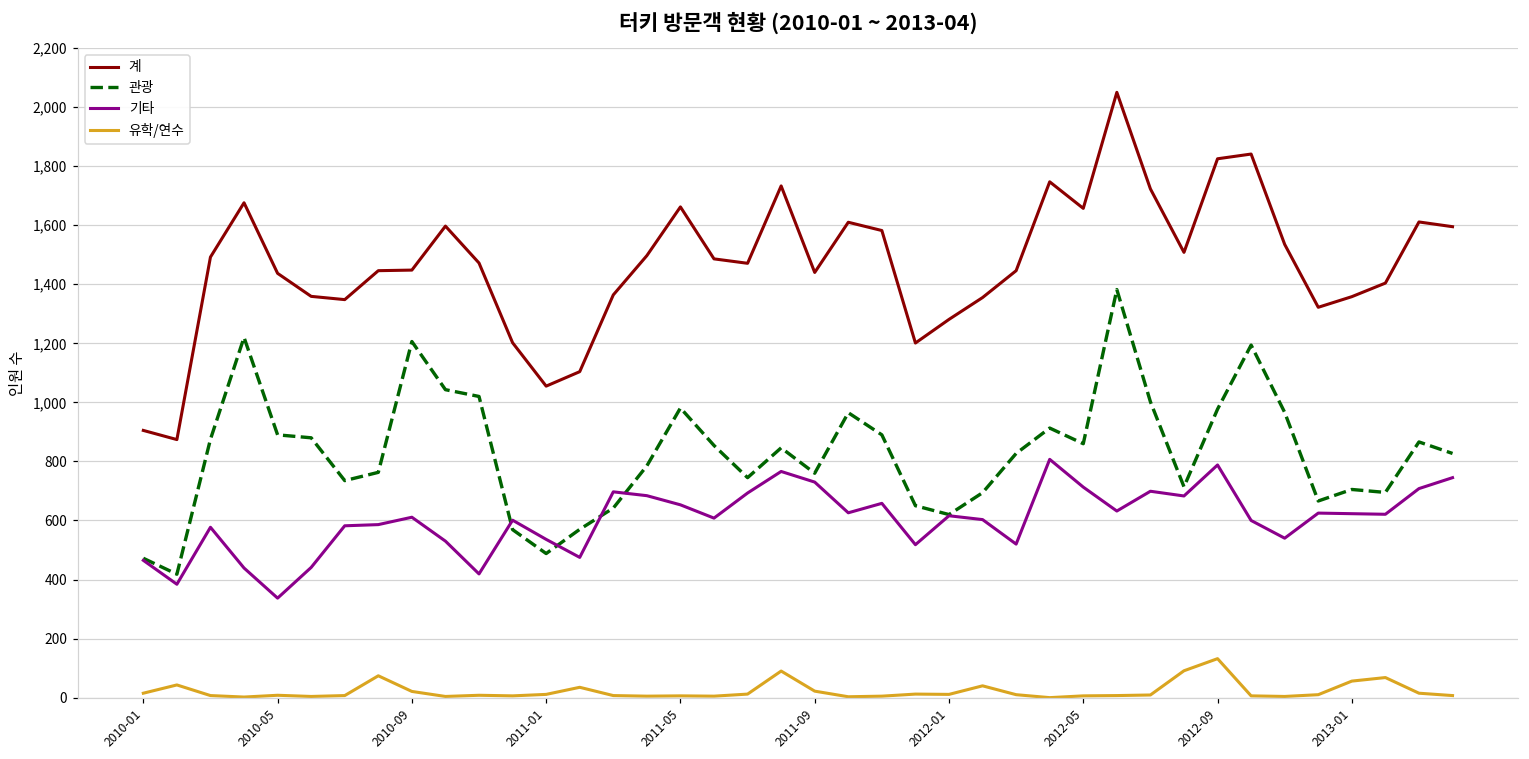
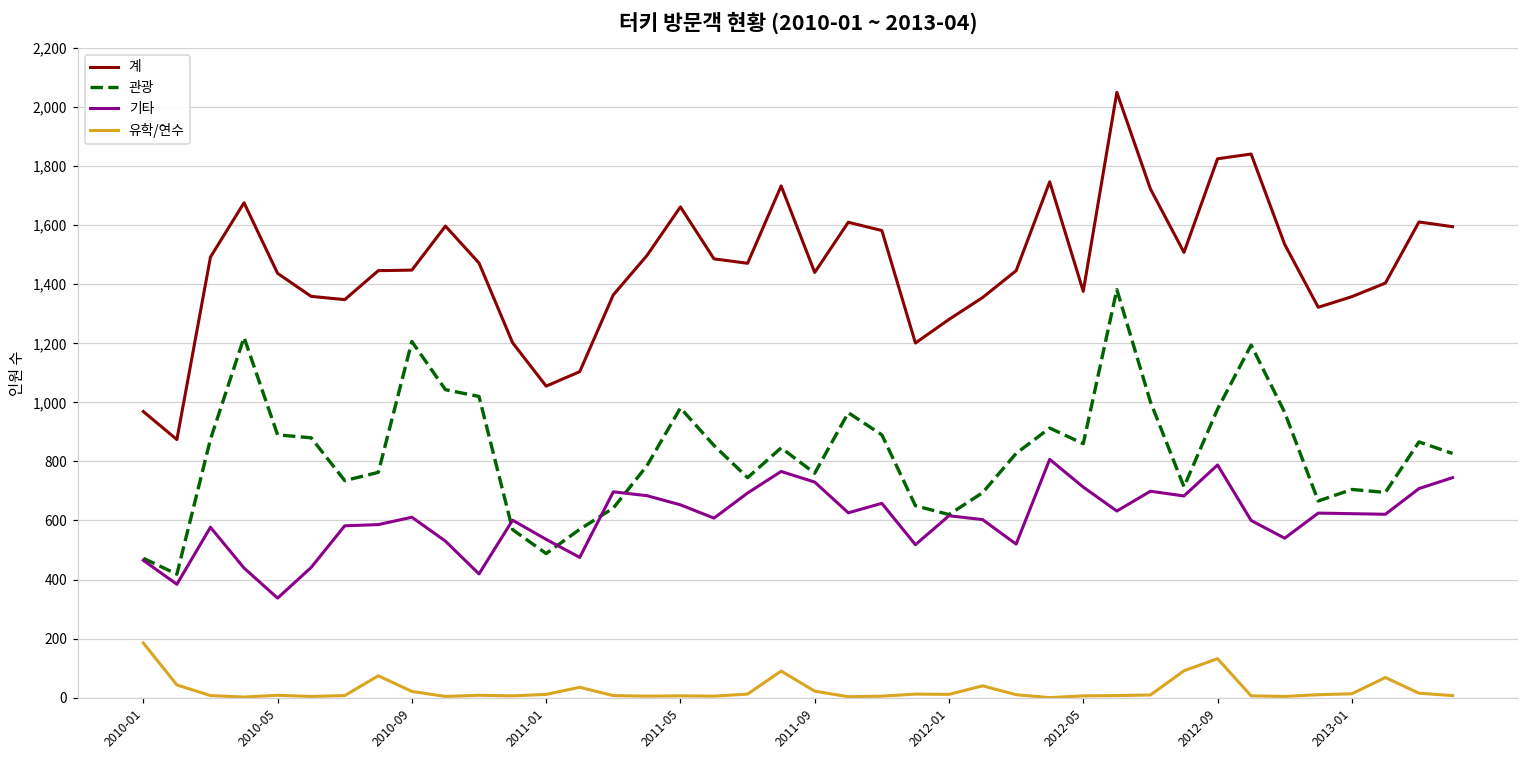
  {
    "계": {
-     "2010-01": "910",
+     "2010-01": "970",
      "2010-05": "1,440",
      "2010-09": "1,450",
      "2011-01": "1,060",
      "2011-05": "1,660",
      "2011-09": "1,440",
      "2012-01": "1,280",
-     "2012-05": "1,660",
+     "2012-05": "1,380",
      "2012-09": "1,830",
      "2013-01": "1,360"
    },
    "관광": {
      "2010-05": "890",
      "2010-09": "1,210",
      "2011-01": "490",
      "2011-05": "980",
      "2011-09": "760",
      "2012-05": "860",
      "2012-09": "980",
      "2013-01": "710"
    },
    "기타": {
      "2010-05": "340",
      "2010-09": "610",
      "2011-01": "540",
      "2011-05": "650",
      "2011-09": "730",
      "2012-05": "710",
      "2012-09": "790",
      "2013-01": "620"
    },
    "유학/연수": {
-     "2010-01": "20",
+     "2010-01": "190",
      "2010-05": "10",
      "2010-09": "20",
      "2011-01": "10",
      "2011-05": "10",
      "2011-09": "20",
      "2012-01": "10",
      "2012-05": "10",
      "2012-09": "130",
-     "2013-01": "60"
+     "2013-01": "10"
    }
  }
